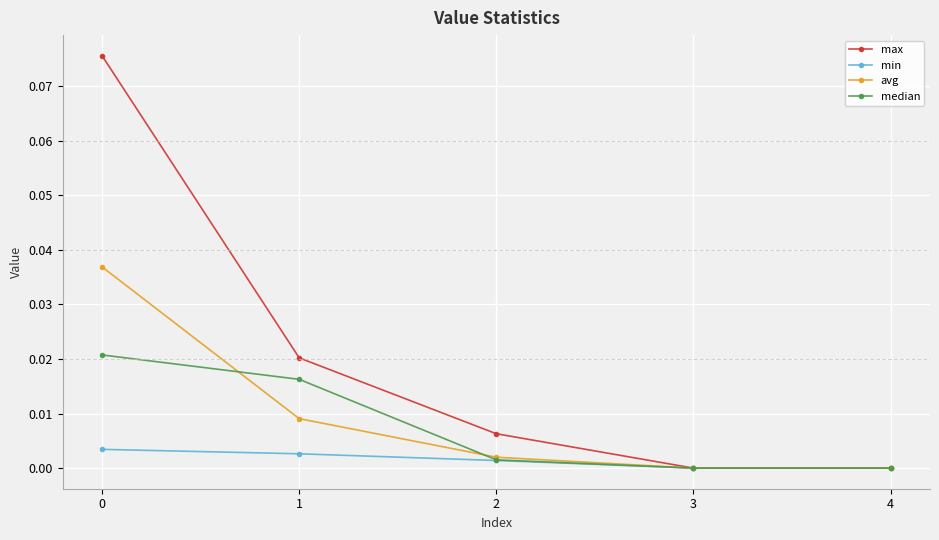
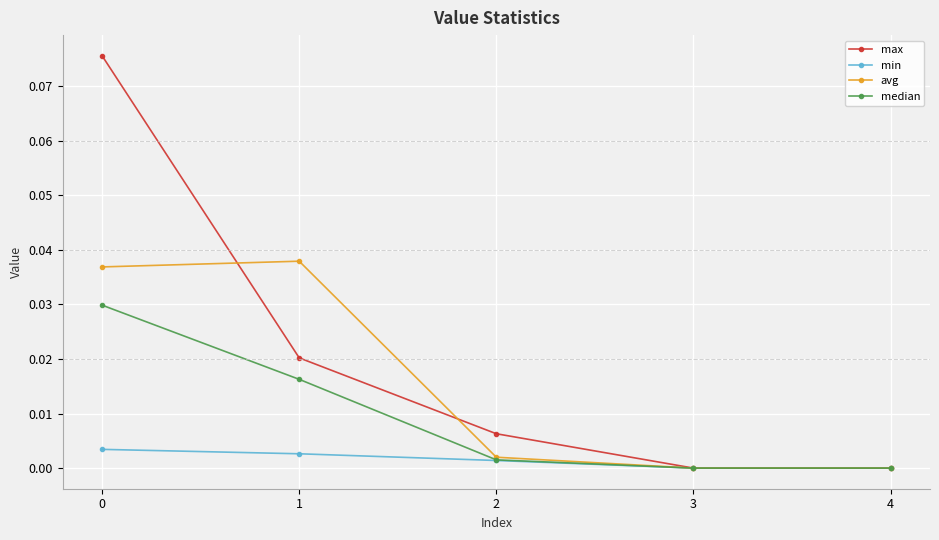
  {
    "max": {
      "0": 0.076,
      "1": 0.020,
      "2": 0.006
    },
    "min": {
      "0": 0.003,
      "1": 0.003
    },
    "avg": {
      "0": 0.037,
-     "1": 0.009,
+     "1": 0.038,
      "2": 0.002
    },
    "median": {
-     "0": 0.021,
+     "0": 0.030,
      "1": 0.016
    }
  }
